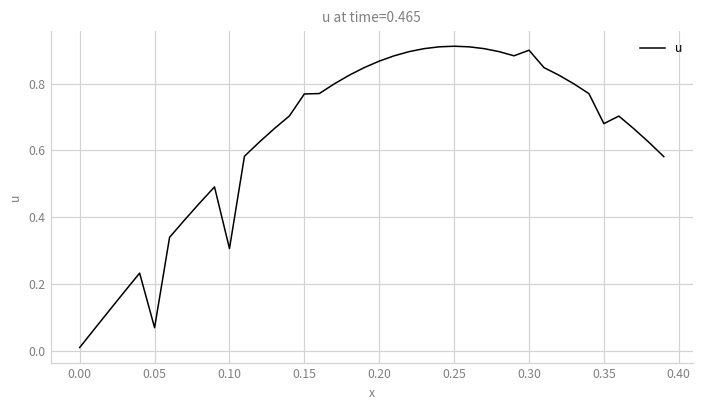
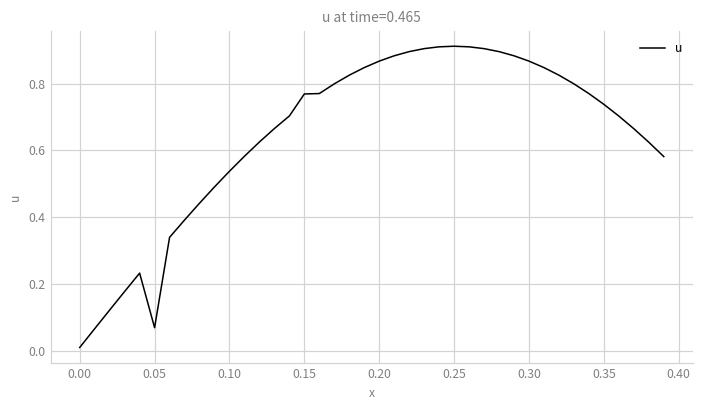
  {
    "0.00": 0.01,
    "0.05": 0.07,
-   "0.10": 0.31,
+   "0.10": 0.54,
    "0.15": 0.77,
    "0.20": 0.87,
    "0.25": 0.91,
-   "0.30": 0.90,
-   "0.35": 0.68
+   "0.30": 0.87,
+   "0.35": 0.74
  }
